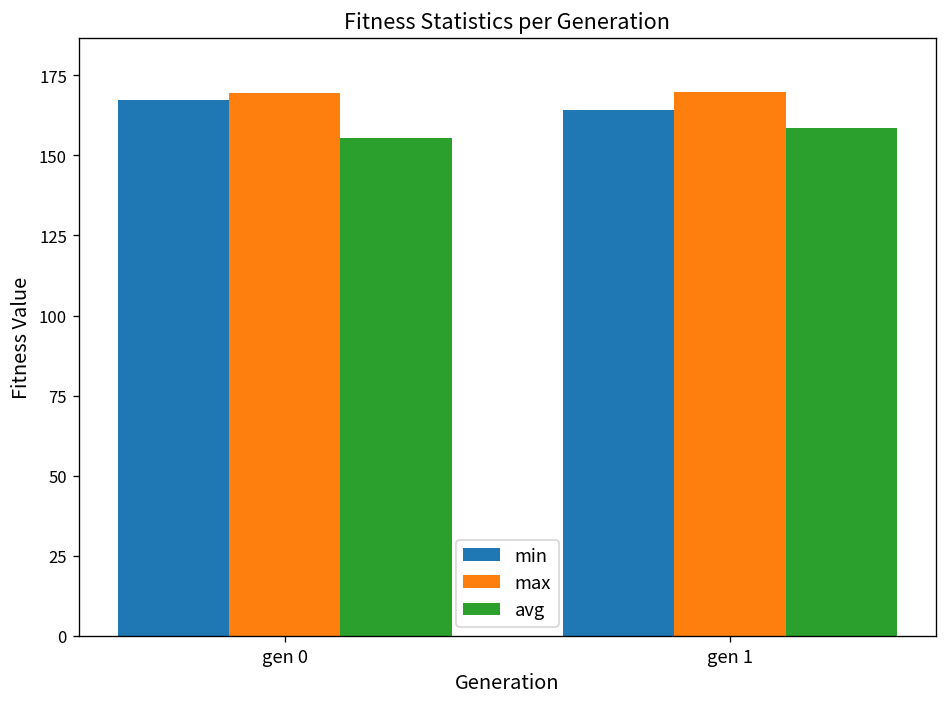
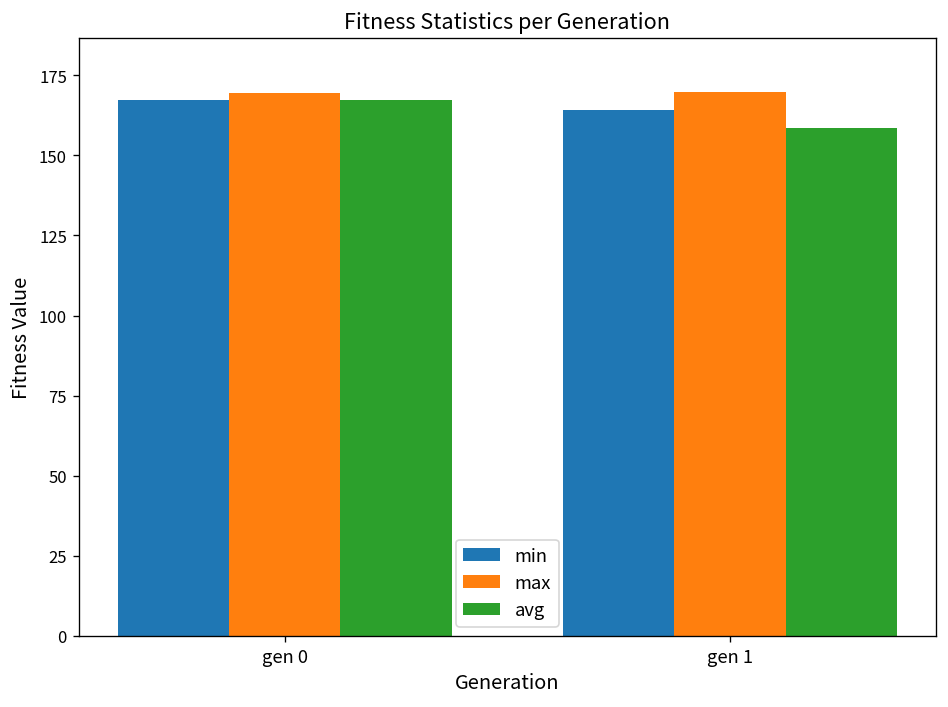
  {
    "min": {
      "gen 0": 167,
      "gen 1": 164
    },
    "max": {
      "gen 0": 170,
      "gen 1": 170
    },
    "avg": {
-     "gen 0": 155,
+     "gen 0": 167,
      "gen 1": 159
    }
  }
